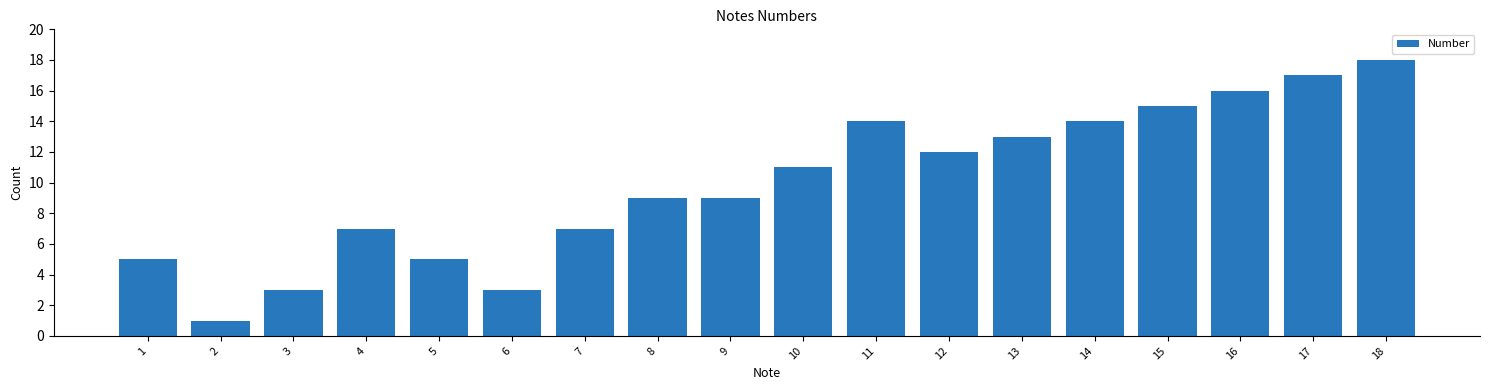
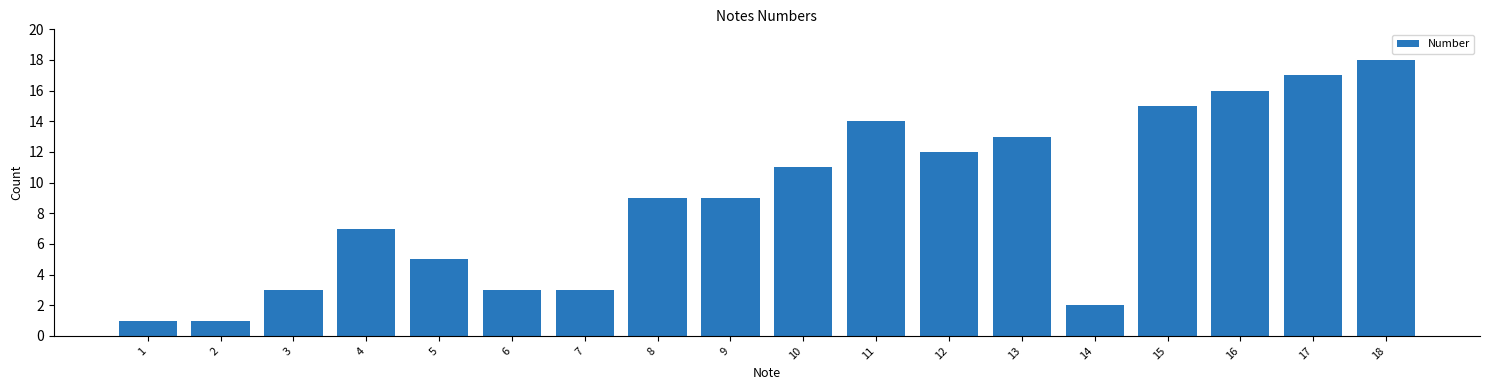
  {
-   "1": 5,
+   "1": 1,
    "2": 1,
    "3": 3,
    "4": 7,
    "5": 5,
    "6": 3,
-   "7": 7,
+   "7": 3,
    "8": 9,
    "9": 9,
    "10": 11,
    "11": 14,
    "12": 12,
    "13": 13,
-   "14": 14,
+   "14": 2,
    "15": 15,
    "16": 16,
    "17": 17,
    "18": 18
  }
